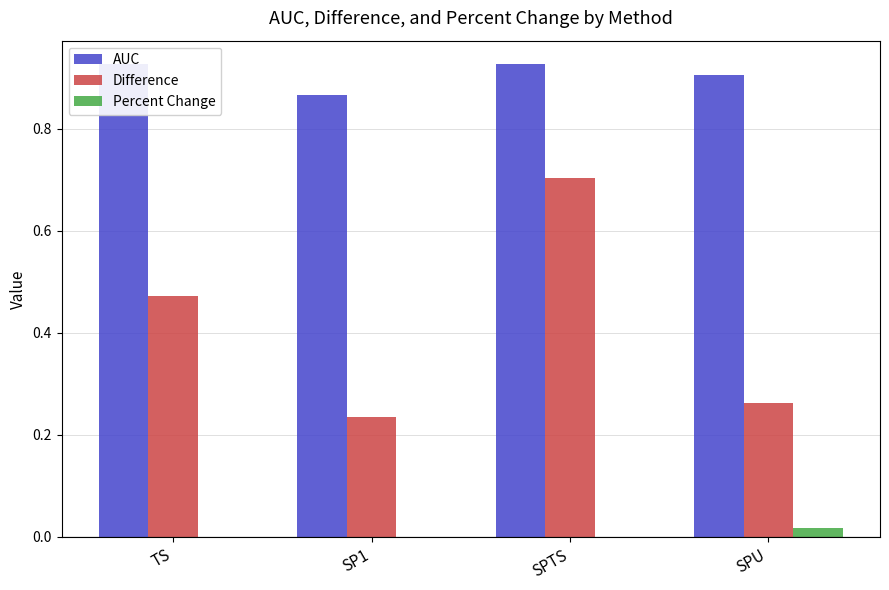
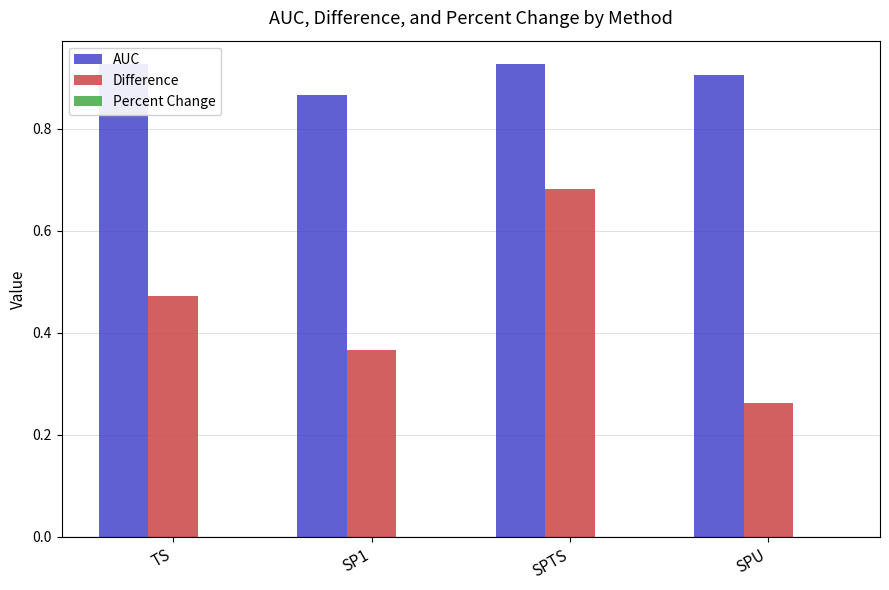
  {
    "AUC": {
      "SP1": 0.87,
      "SPTS": 0.93,
      "SPU": 0.90
    },
    "Difference": {
      "TS": 0.47,
-     "SP1": 0.24,
-     "SPTS": 0.70,
+     "SP1": 0.37,
+     "SPTS": 0.68,
      "SPU": 0.26
    },
    "Percent Change": {
      "TS": 0.00,
      "SP1": 0.00,
      "SPTS": 0.00,
-     "SPU": 0.02
+     "SPU": 0.00
    }
  }
